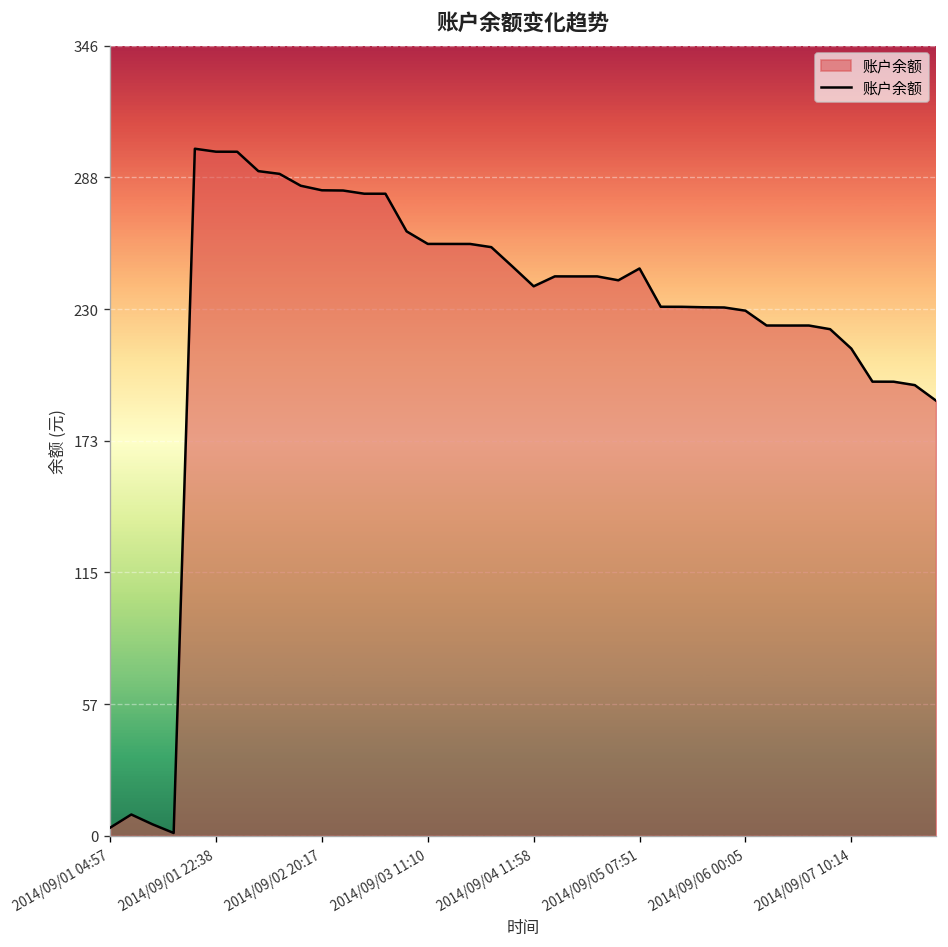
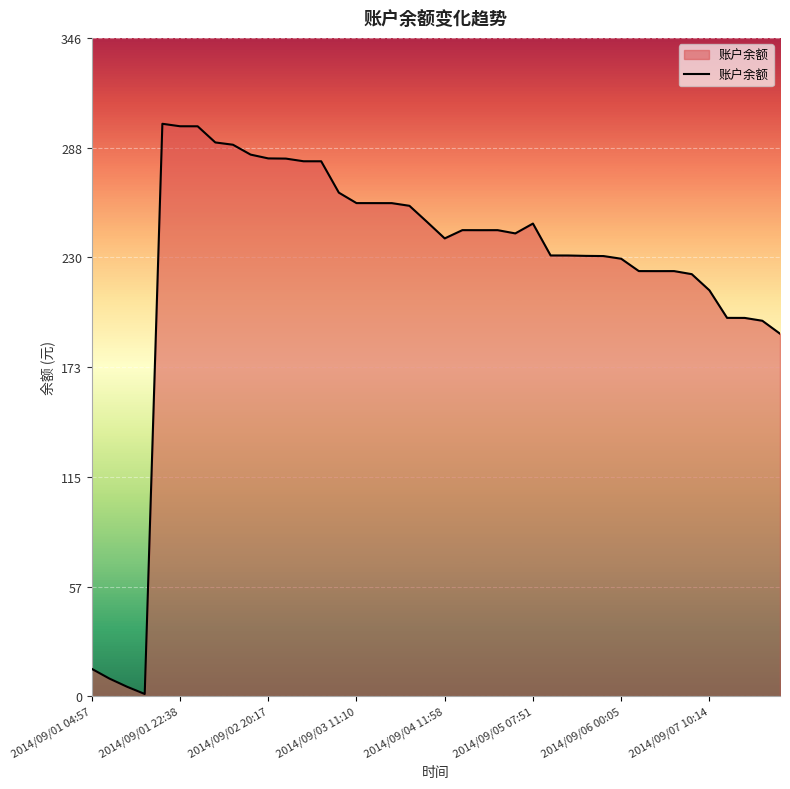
  {
-   "2014/09/01 04:57": 4,
+   "2014/09/01 04:57": 14,
    "2014/09/01 22:38": 300,
    "2014/09/02 20:17": 283,
    "2014/09/03 11:10": 260,
    "2014/09/04 11:58": 241,
    "2014/09/05 07:51": 249,
    "2014/09/06 00:05": 230,
    "2014/09/07 10:14": 214
  }
